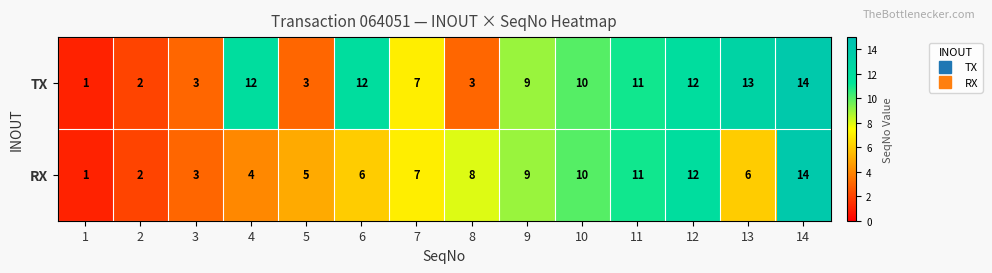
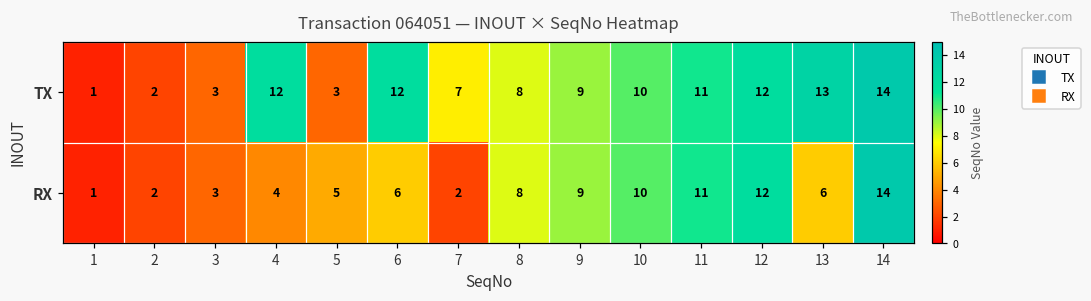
  {
    "TX": {
      "1": 1,
      "2": 2,
      "3": 3,
      "4": 12,
      "5": 3,
      "6": 12,
      "7": 7,
-     "8": 3,
+     "8": 8,
      "9": 9,
      "10": 10,
      "11": 11,
      "12": 12,
      "13": 13,
      "14": 14
    },
    "RX": {
      "1": 1,
      "2": 2,
      "3": 3,
      "4": 4,
      "5": 5,
      "6": 6,
-     "7": 7,
+     "7": 2,
      "8": 8,
      "9": 9,
      "10": 10,
      "11": 11,
      "12": 12,
      "13": 6,
      "14": 14
    }
  }
